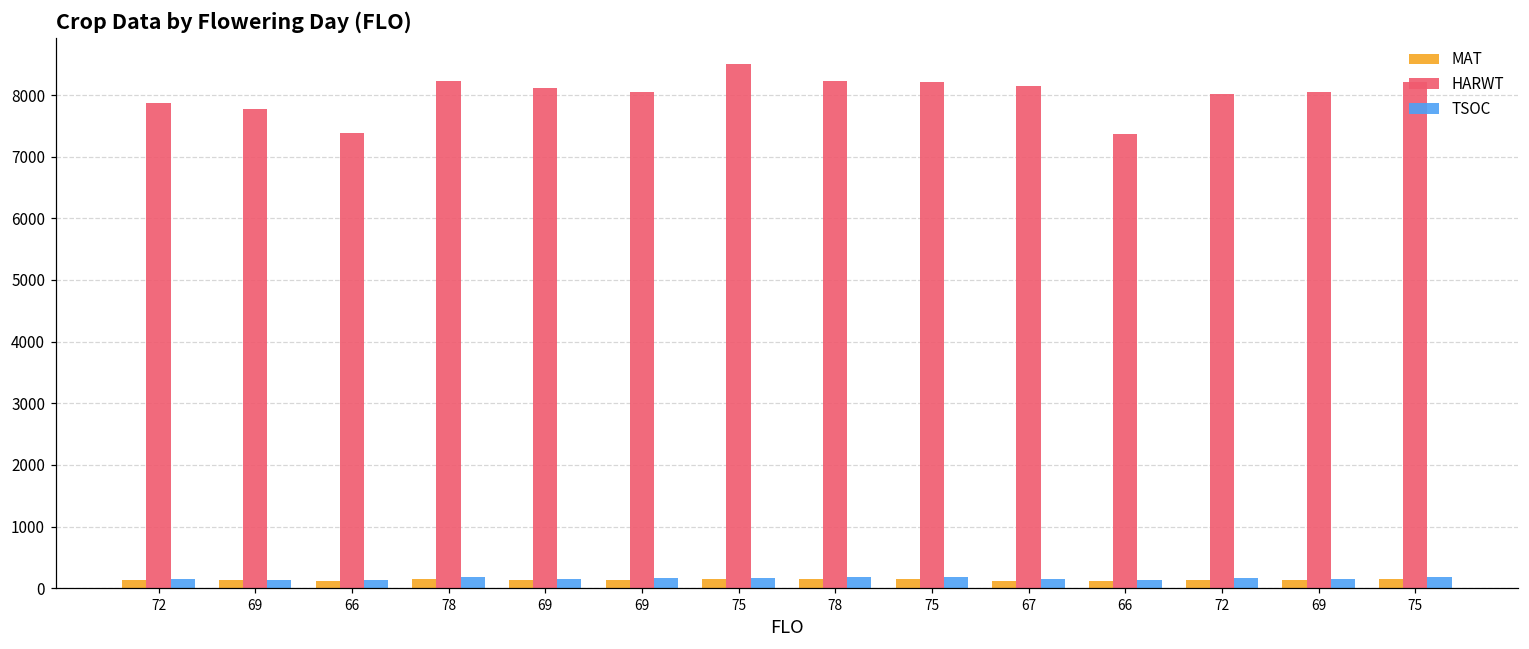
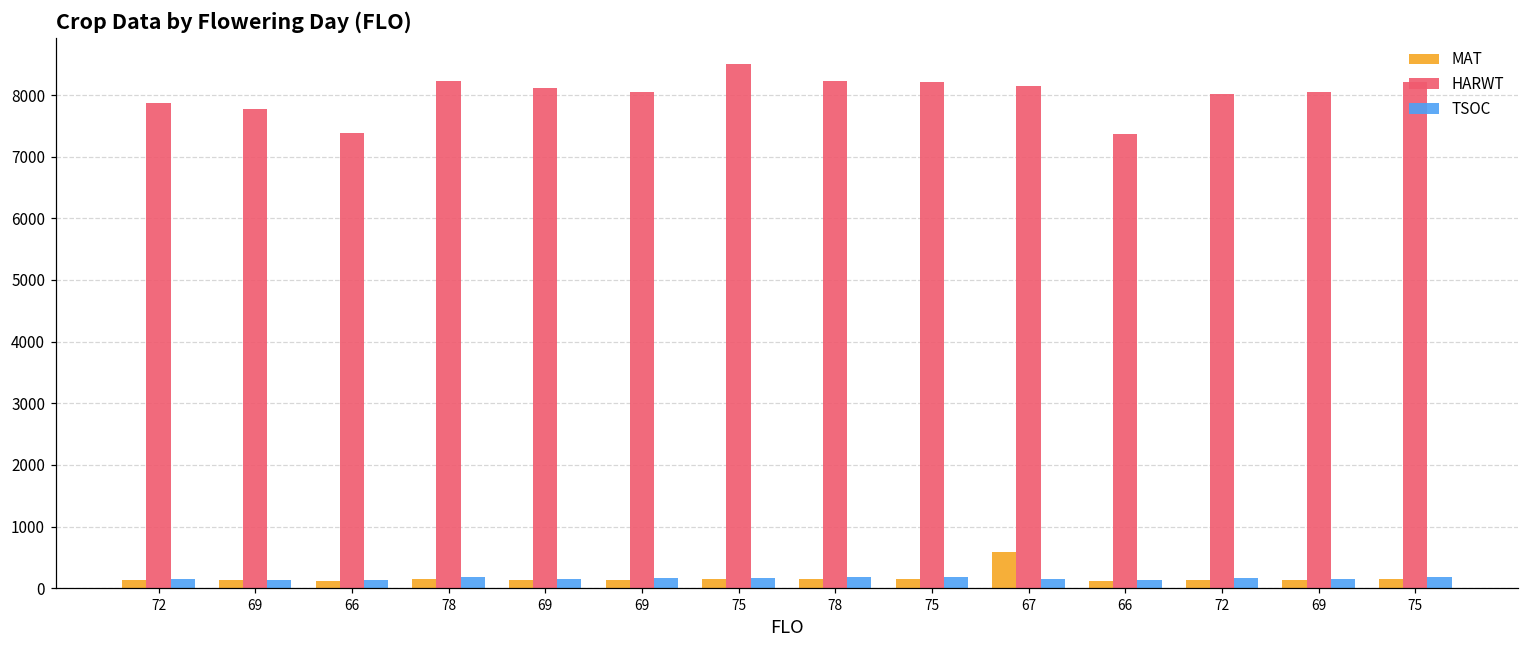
  {
    "MAT": {
-     "67": 100
+     "67": 600
    },
    "HARWT": {
      "67": 8200
    },
    "TSOC": {
      "67": 100
    }
  }
